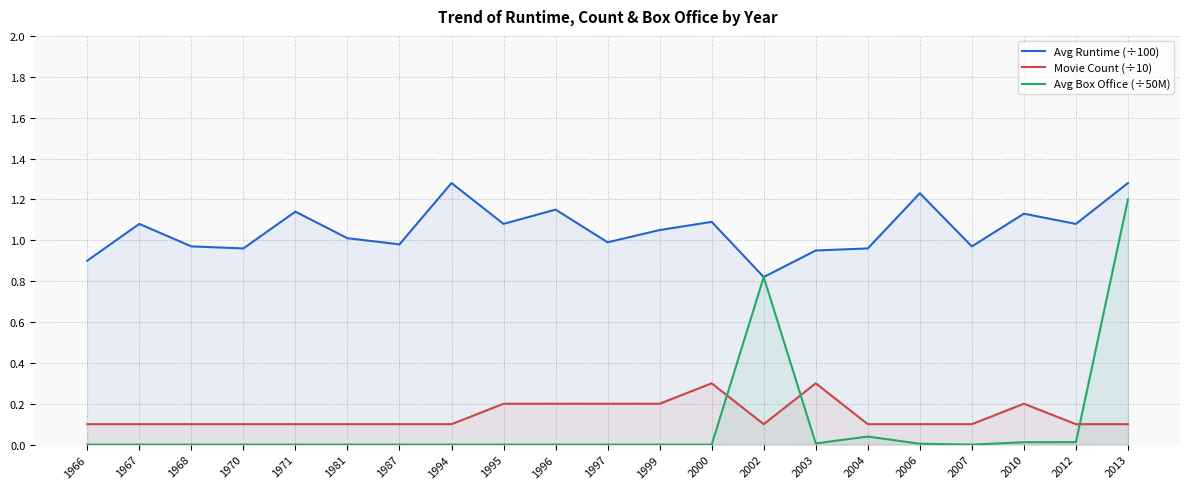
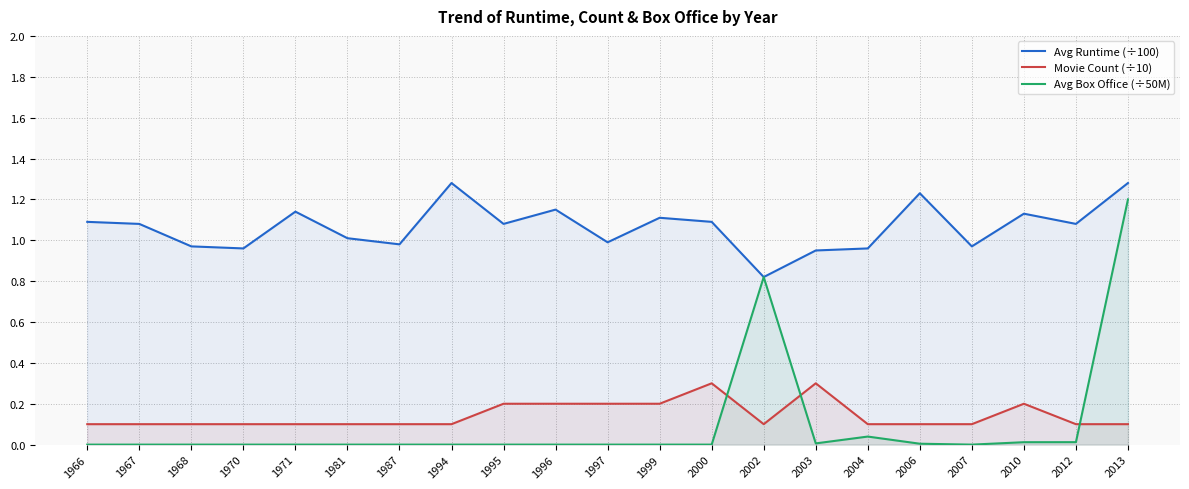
  {
    "Avg Runtime (÷100)": {
-     "1966": 0.90,
+     "1966": 1.09,
      "1967": 1.08,
      "1968": 0.97,
      "1970": 0.96,
      "1971": 1.14,
      "1981": 1.01,
      "1987": 0.98,
      "1994": 1.28,
      "1995": 1.08,
      "1996": 1.15,
      "1997": 0.99,
-     "1999": 1.05,
+     "1999": 1.11,
      "2000": 1.09,
      "2003": 0.95,
      "2004": 0.96,
      "2006": 1.23,
      "2007": 0.97,
      "2010": 1.13,
      "2012": 1.08,
      "2013": 1.28
    },
    "Movie Count (÷10)": {
      "1966": 0.10,
      "1967": 0.10,
      "1968": 0.10,
      "1970": 0.10,
      "1971": 0.10,
      "1981": 0.10,
      "1987": 0.10,
      "1994": 0.10,
      "1995": 0.20,
      "1996": 0.20,
      "1997": 0.20,
      "1999": 0.20,
      "2000": 0.30,
      "2002": 0.10,
      "2003": 0.30,
      "2004": 0.10,
      "2006": 0.10,
      "2007": 0.10,
      "2010": 0.20,
      "2012": 0.10,
      "2013": 0.10
    },
    "Avg Box Office (÷50M)": {
      "1966": 0.00,
      "1967": 0.00,
      "1968": 0.00,
      "1970": 0.00,
      "1971": 0.00,
      "1981": 0.00,
      "1987": 0.00,
      "1994": 0.00,
      "1995": 0.00,
      "1996": 0.00,
      "1997": 0.00,
      "1999": 0.00,
      "2000": 0.00,
      "2003": 0.01,
      "2004": 0.04,
      "2006": 0.00,
      "2007": 0.00,
      "2010": 0.01,
      "2012": 0.01,
      "2013": 1.20
    }
  }
